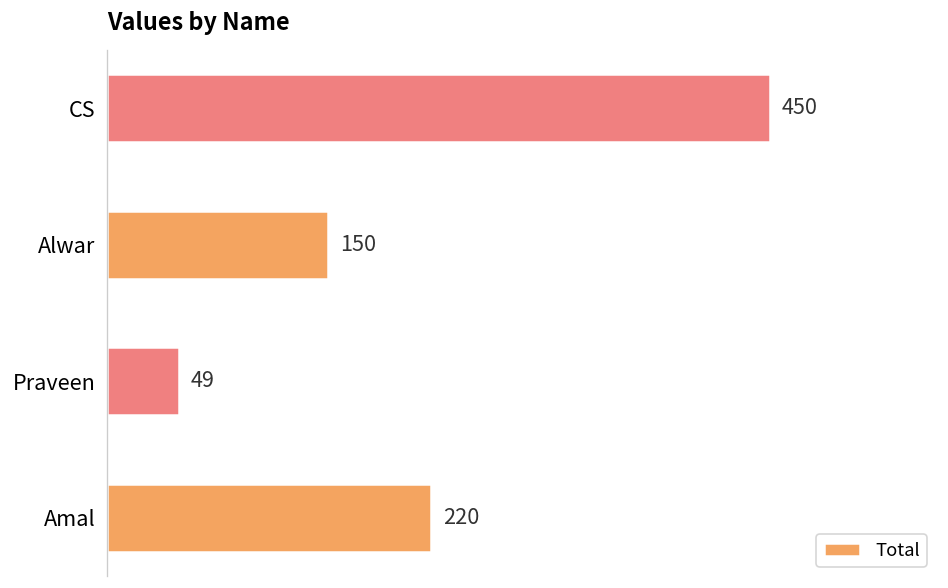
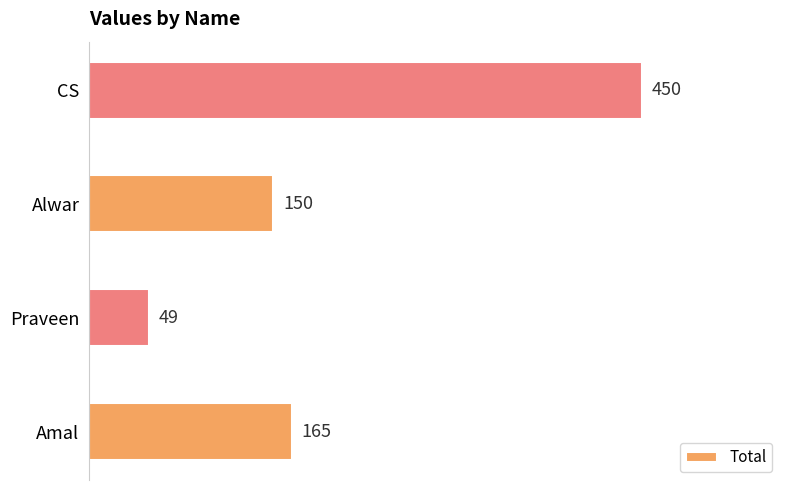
  {
    "CS": 450,
    "Alwar": 150,
    "Praveen": 49,
-   "Amal": 220
+   "Amal": 165
  }
